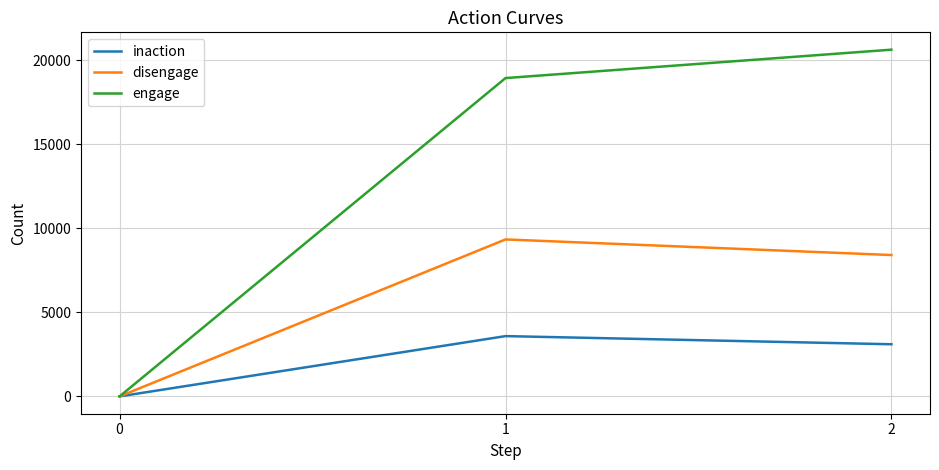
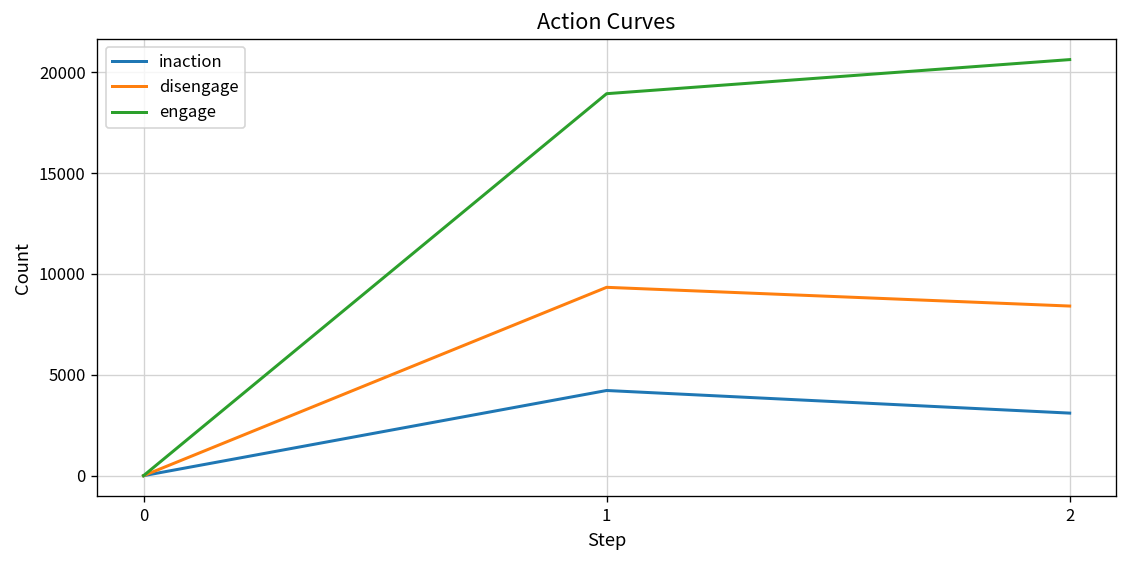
  {
    "inaction": {
-     "1": 3600,
+     "1": 4200,
      "2": 3100
    },
    "disengage": {
      "1": 9300,
      "2": 8400
    },
    "engage": {
      "1": 18900,
      "2": 20600
    }
  }
